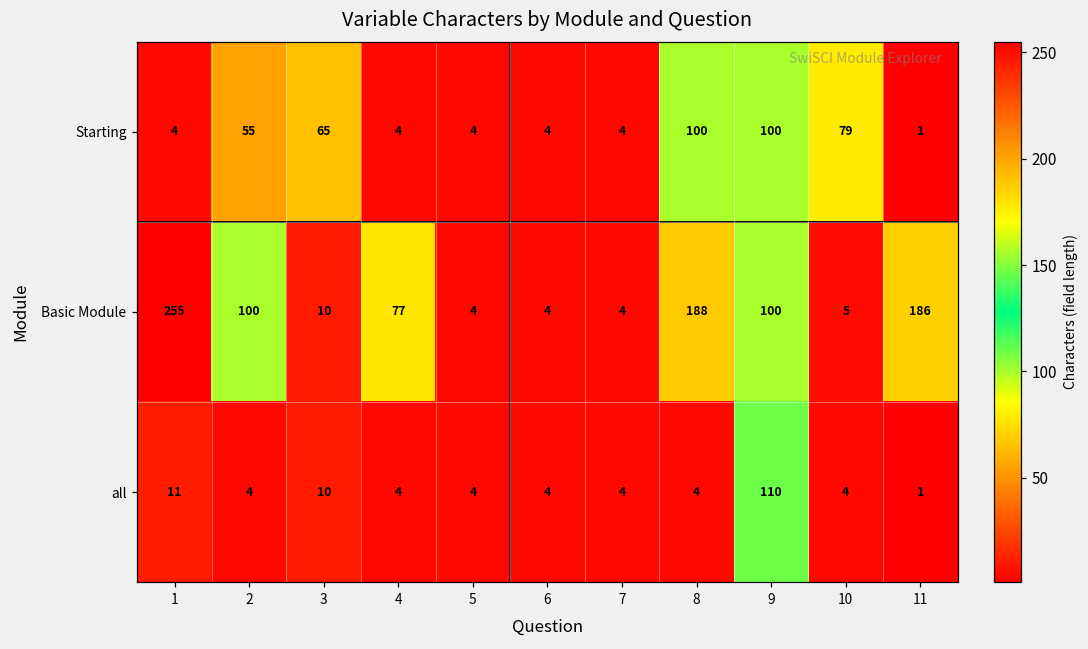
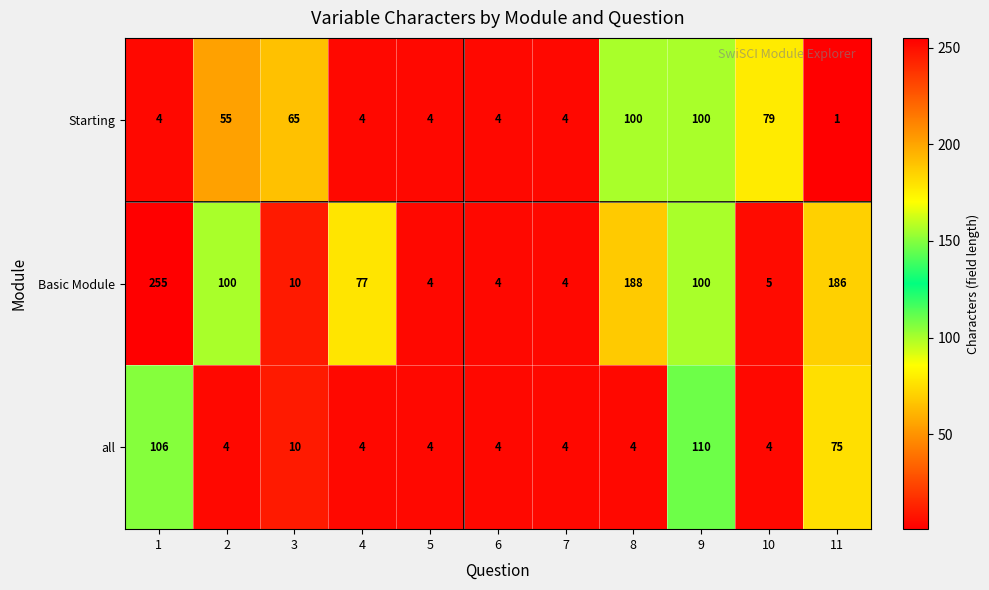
  {
    "Starting": {
      "1": 4,
      "2": 55,
      "3": 65,
      "4": 4,
      "5": 4,
      "6": 4,
      "7": 4,
      "8": 100,
      "9": 100,
      "11": 1
    },
    "Basic Module": {
      "1": 255,
      "2": 100,
      "3": 10,
      "4": 77,
      "5": 4,
      "6": 4,
      "7": 4,
      "8": 188,
      "9": 100,
      "10": 5,
      "11": 186
    },
    "all": {
-     "1": 11,
+     "1": 106,
      "2": 4,
      "3": 10,
      "4": 4,
      "5": 4,
      "6": 4,
      "7": 4,
      "8": 4,
      "9": 110,
      "10": 4,
-     "11": 1
+     "11": 75
    }
  }
